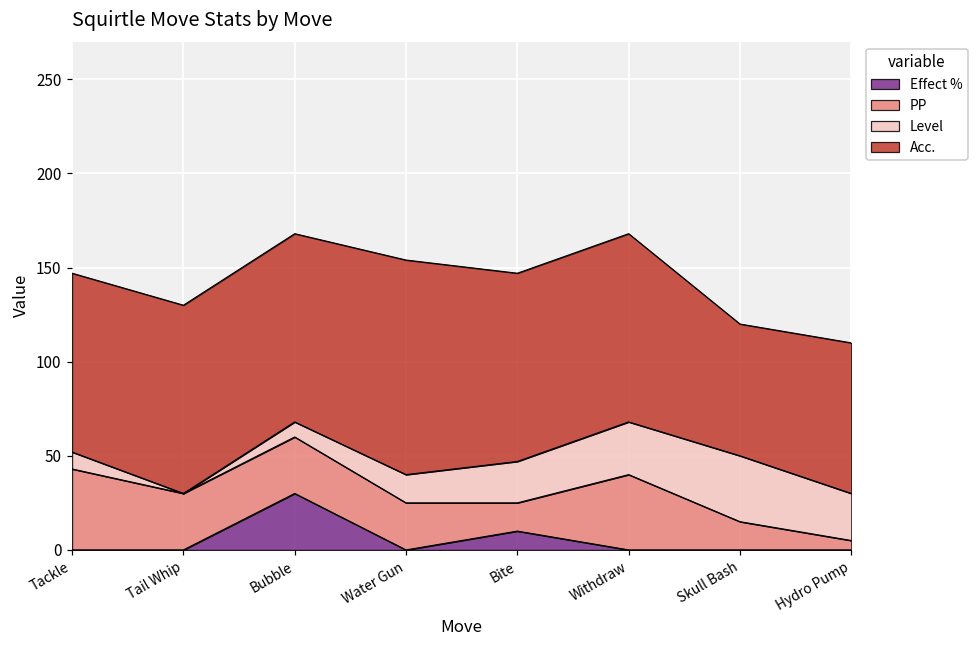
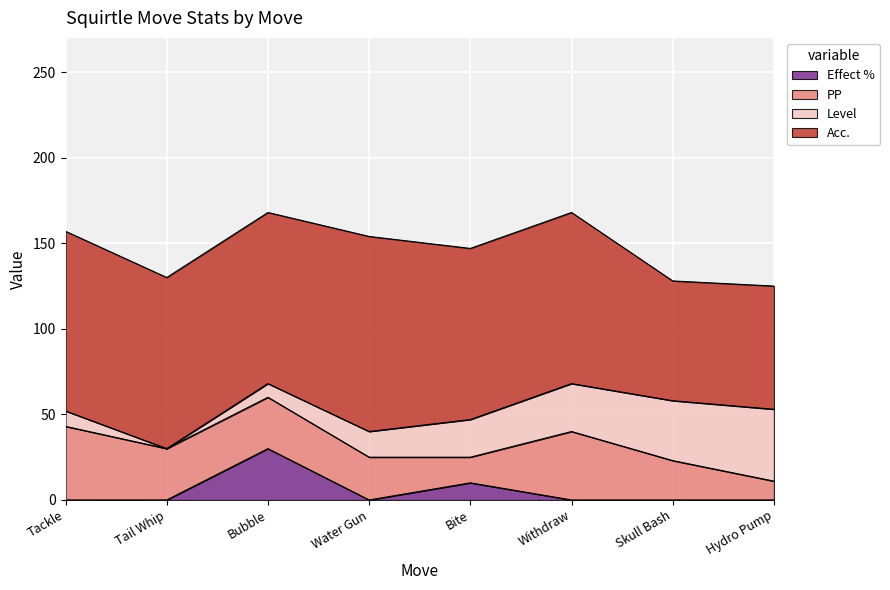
  {
    "Effect %": {
      "Tackle": 0,
      "Tail Whip": 0,
      "Bubble": 30,
      "Water Gun": 0,
      "Bite": 10,
      "Withdraw": 0,
      "Skull Bash": 0,
      "Hydro Pump": 0
    },
    "PP": {
      "Tackle": 43,
      "Bubble": 30,
      "Water Gun": 25,
      "Bite": 15,
      "Withdraw": 40,
-     "Skull Bash": 15,
-     "Hydro Pump": 5
+     "Skull Bash": 23,
+     "Hydro Pump": 11
    },
    "Level": {
      "Tackle": 9,
      "Bubble": 8,
      "Water Gun": 15,
      "Bite": 22,
      "Withdraw": 28,
      "Skull Bash": 35,
-     "Hydro Pump": 25
+     "Hydro Pump": 42
    },
    "Acc.": {
-     "Tackle": 95,
+     "Tackle": 105,
      "Tail Whip": 100,
      "Bubble": 100,
      "Water Gun": 114,
      "Bite": 100,
      "Withdraw": 100,
      "Skull Bash": 70,
-     "Hydro Pump": 80
+     "Hydro Pump": 72
    }
  }
